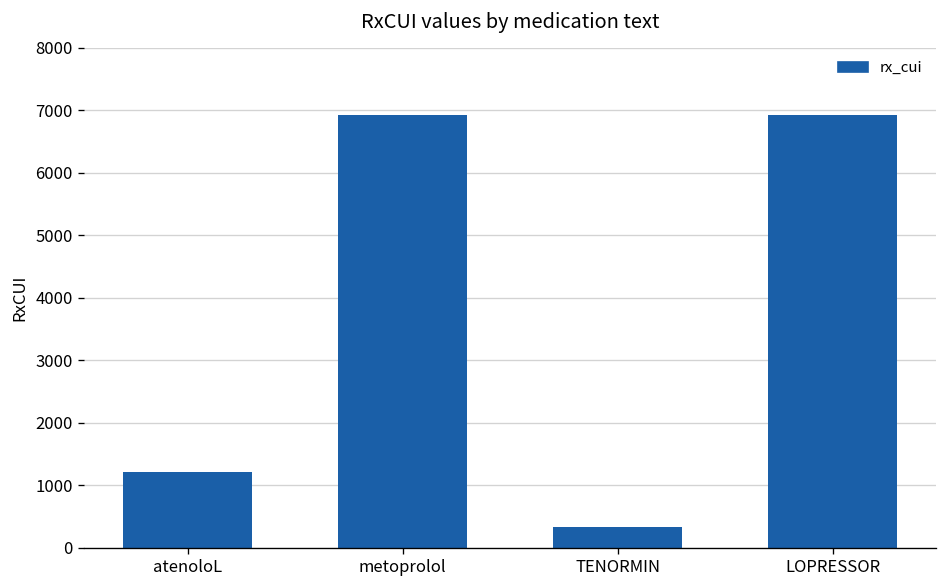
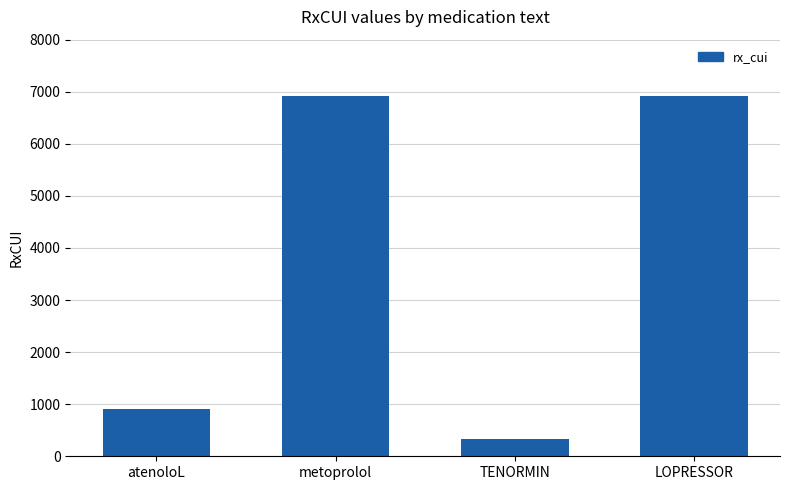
  {
-   "atenoloL": 1200,
+   "atenoloL": 900,
    "metoprolol": 6900,
    "TENORMIN": 300,
    "LOPRESSOR": 6900
  }
